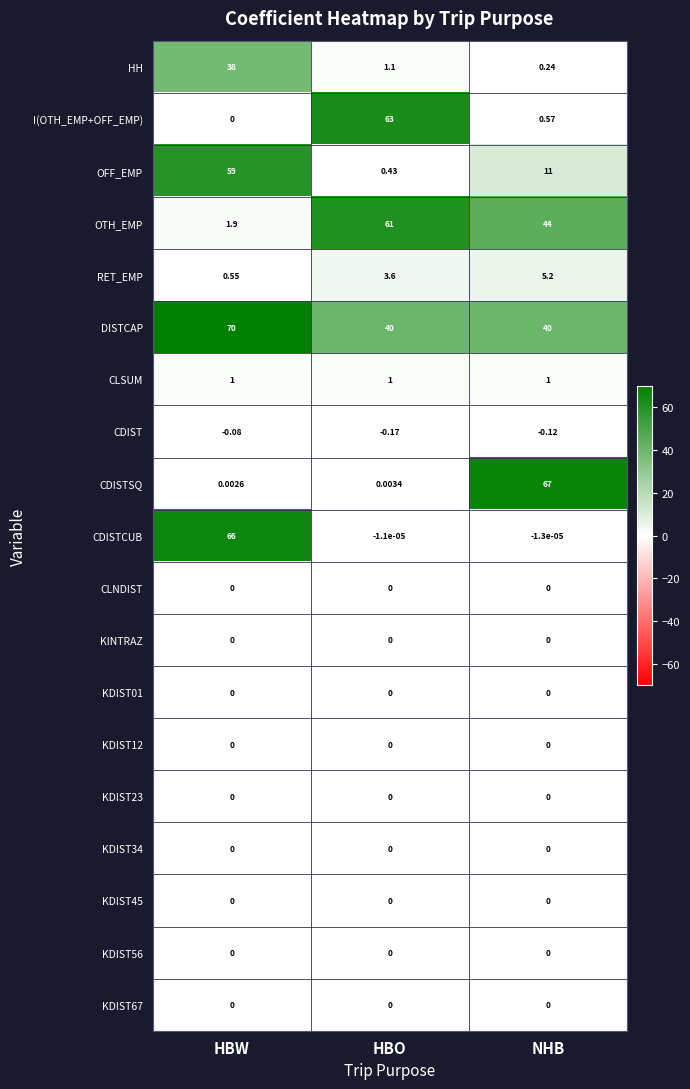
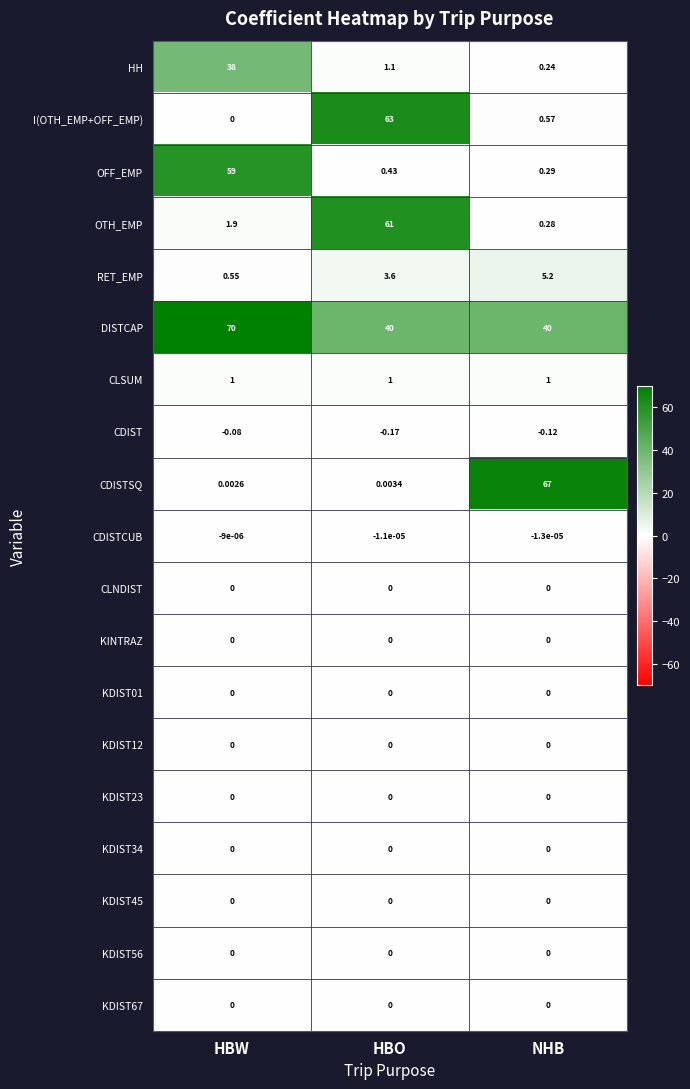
  {
    "HH": {
      "HBW": "38",
      "HBO": "1.1",
      "NHB": "0.24"
    },
    "I(OTH_EMP+OFF_EMP)": {
      "HBW": "0",
      "HBO": "63",
      "NHB": "0.57"
    },
    "OFF_EMP": {
      "HBW": "59",
      "HBO": "0.43",
-     "NHB": "11"
+     "NHB": "0.29"
    },
    "OTH_EMP": {
      "HBW": "1.9",
      "HBO": "61",
-     "NHB": "44"
+     "NHB": "0.28"
    },
    "RET_EMP": {
      "HBW": "0.55",
      "HBO": "3.6",
      "NHB": "5.2"
    },
    "DISTCAP": {
      "HBW": "70",
      "HBO": "40",
      "NHB": "40"
    },
    "CLSUM": {
      "HBW": "1",
      "HBO": "1",
      "NHB": "1"
    },
    "CDIST": {
      "HBW": "-0.08",
      "HBO": "-0.17",
      "NHB": "-0.12"
    },
    "CDISTSQ": {
      "HBW": "0.0026",
      "HBO": "0.0034",
      "NHB": "67"
    },
    "CDISTCUB": {
-     "HBW": "66",
+     "HBW": "-9e-06",
      "HBO": "-1.1e-05",
      "NHB": "-1.3e-05"
    },
    "CLNDIST": {
      "HBW": "0",
      "HBO": "0",
      "NHB": "0"
    },
    "KINTRAZ": {
      "HBW": "0",
      "HBO": "0",
      "NHB": "0"
    },
    "KDIST01": {
      "HBW": "0",
      "HBO": "0",
      "NHB": "0"
    },
    "KDIST12": {
      "HBW": "0",
      "HBO": "0",
      "NHB": "0"
    },
    "KDIST23": {
      "HBW": "0",
      "HBO": "0",
      "NHB": "0"
    },
    "KDIST34": {
      "HBW": "0",
      "HBO": "0",
      "NHB": "0"
    },
    "KDIST45": {
      "HBW": "0",
      "HBO": "0",
      "NHB": "0"
    },
    "KDIST56": {
      "HBW": "0",
      "HBO": "0",
      "NHB": "0"
    },
    "KDIST67": {
      "HBW": "0",
      "HBO": "0",
      "NHB": "0"
    }
  }
